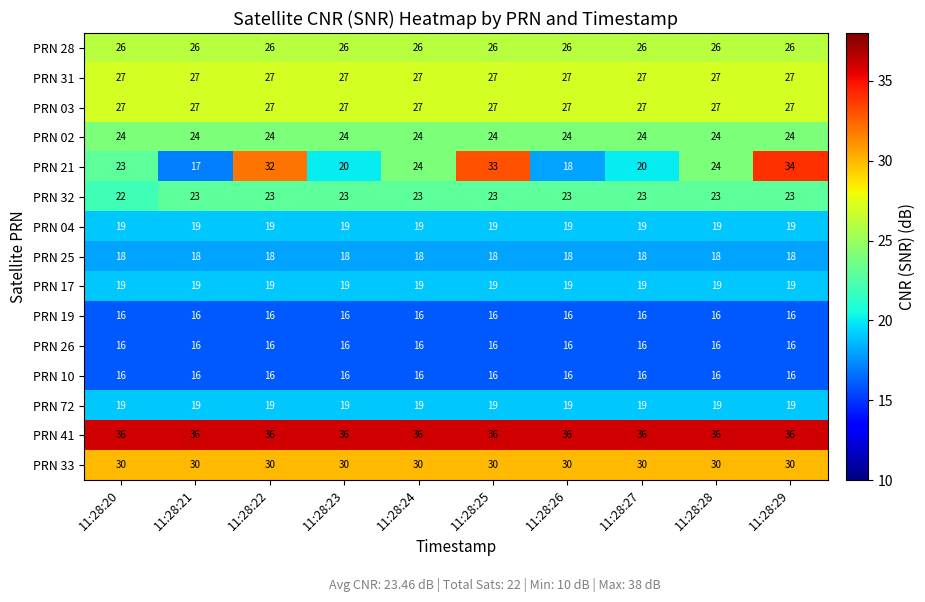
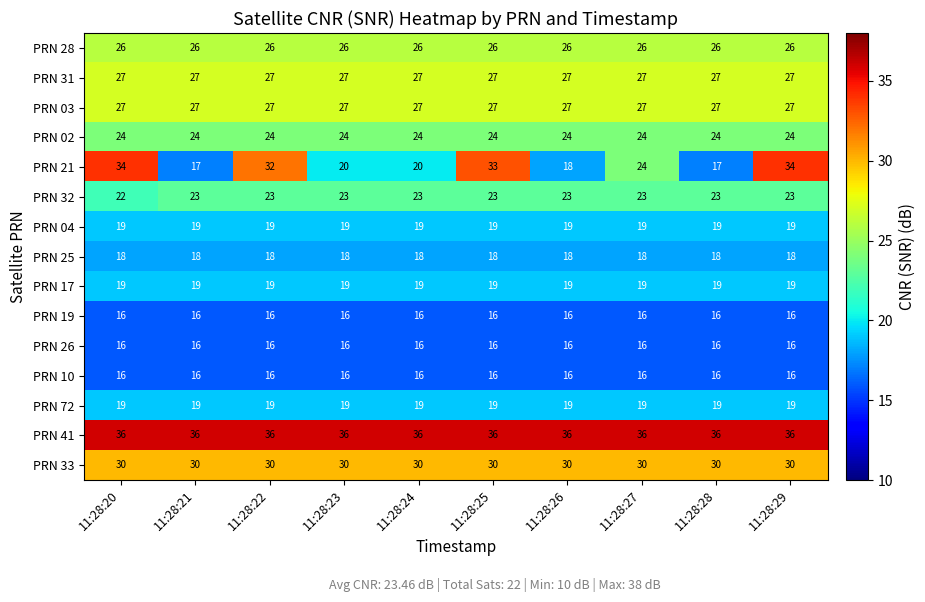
  {
    "PRN 28": {
      "11:28:20": 26,
      "11:28:21": 26,
      "11:28:22": 26,
      "11:28:23": 26,
      "11:28:24": 26,
      "11:28:25": 26,
      "11:28:26": 26,
      "11:28:27": 26,
      "11:28:28": 26,
      "11:28:29": 26
    },
    "PRN 31": {
      "11:28:20": 27,
      "11:28:21": 27,
      "11:28:22": 27,
      "11:28:23": 27,
      "11:28:24": 27,
      "11:28:25": 27,
      "11:28:26": 27,
      "11:28:27": 27,
      "11:28:28": 27,
      "11:28:29": 27
    },
    "PRN 03": {
      "11:28:20": 27,
      "11:28:21": 27,
      "11:28:22": 27,
      "11:28:23": 27,
      "11:28:24": 27,
      "11:28:25": 27,
      "11:28:26": 27,
      "11:28:27": 27,
      "11:28:28": 27,
      "11:28:29": 27
    },
    "PRN 02": {
      "11:28:20": 24,
      "11:28:21": 24,
      "11:28:22": 24,
      "11:28:23": 24,
      "11:28:24": 24,
      "11:28:25": 24,
      "11:28:26": 24,
      "11:28:27": 24,
      "11:28:28": 24,
      "11:28:29": 24
    },
    "PRN 21": {
-     "11:28:20": 23,
+     "11:28:20": 34,
      "11:28:21": 17,
      "11:28:22": 32,
      "11:28:23": 20,
-     "11:28:24": 24,
+     "11:28:24": 20,
      "11:28:25": 33,
      "11:28:26": 18,
-     "11:28:27": 20,
-     "11:28:28": 24,
+     "11:28:27": 24,
+     "11:28:28": 17,
      "11:28:29": 34
    },
    "PRN 32": {
      "11:28:20": 22,
      "11:28:21": 23,
      "11:28:22": 23,
      "11:28:23": 23,
      "11:28:24": 23,
      "11:28:25": 23,
      "11:28:26": 23,
      "11:28:27": 23,
      "11:28:28": 23,
      "11:28:29": 23
    },
    "PRN 04": {
      "11:28:20": 19,
      "11:28:21": 19,
      "11:28:22": 19,
      "11:28:23": 19,
      "11:28:24": 19,
      "11:28:25": 19,
      "11:28:26": 19,
      "11:28:27": 19,
      "11:28:28": 19,
      "11:28:29": 19
    },
    "PRN 25": {
      "11:28:20": 18,
      "11:28:21": 18,
      "11:28:22": 18,
      "11:28:23": 18,
      "11:28:24": 18,
      "11:28:25": 18,
      "11:28:26": 18,
      "11:28:27": 18,
      "11:28:28": 18,
      "11:28:29": 18
    },
    "PRN 17": {
      "11:28:20": 19,
      "11:28:21": 19,
      "11:28:22": 19,
      "11:28:23": 19,
      "11:28:24": 19,
      "11:28:25": 19,
      "11:28:26": 19,
      "11:28:27": 19,
      "11:28:28": 19,
      "11:28:29": 19
    },
    "PRN 19": {
      "11:28:20": 16,
      "11:28:21": 16,
      "11:28:22": 16,
      "11:28:23": 16,
      "11:28:24": 16,
      "11:28:25": 16,
      "11:28:26": 16,
      "11:28:27": 16,
      "11:28:28": 16,
      "11:28:29": 16
    },
    "PRN 26": {
      "11:28:20": 16,
      "11:28:21": 16,
      "11:28:22": 16,
      "11:28:23": 16,
      "11:28:24": 16,
      "11:28:25": 16,
      "11:28:26": 16,
      "11:28:27": 16,
      "11:28:28": 16,
      "11:28:29": 16
    },
    "PRN 10": {
      "11:28:20": 16,
      "11:28:21": 16,
      "11:28:22": 16,
      "11:28:23": 16,
      "11:28:24": 16,
      "11:28:25": 16,
      "11:28:26": 16,
      "11:28:27": 16,
      "11:28:28": 16,
      "11:28:29": 16
    },
    "PRN 72": {
      "11:28:20": 19,
      "11:28:21": 19,
      "11:28:22": 19,
      "11:28:23": 19,
      "11:28:24": 19,
      "11:28:25": 19,
      "11:28:26": 19,
      "11:28:27": 19,
      "11:28:28": 19,
      "11:28:29": 19
    },
    "PRN 41": {
      "11:28:20": 36,
      "11:28:21": 36,
      "11:28:22": 36,
      "11:28:23": 36,
      "11:28:24": 36,
      "11:28:25": 36,
      "11:28:26": 36,
      "11:28:27": 36,
      "11:28:28": 36,
      "11:28:29": 36
    },
    "PRN 33": {
      "11:28:20": 30,
      "11:28:21": 30,
      "11:28:22": 30,
      "11:28:23": 30,
      "11:28:24": 30,
      "11:28:25": 30,
      "11:28:26": 30,
      "11:28:27": 30,
      "11:28:28": 30,
      "11:28:29": 30
    }
  }
